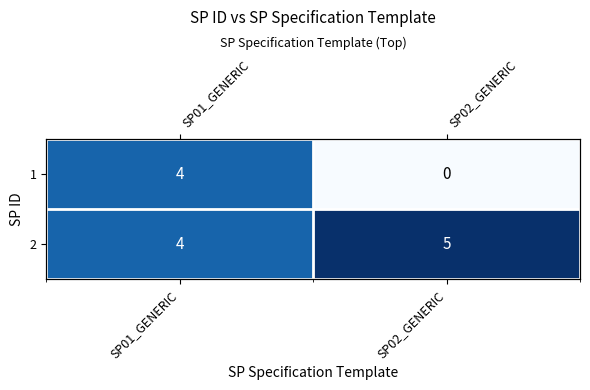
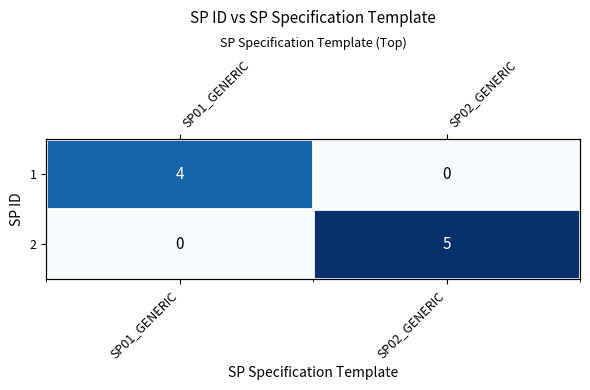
  {
    "1": {
      "SP01_GENERIC": 4,
      "SP02_GENERIC": 0
    },
    "2": {
-     "SP01_GENERIC": 4,
+     "SP01_GENERIC": 0,
      "SP02_GENERIC": 5
    }
  }
